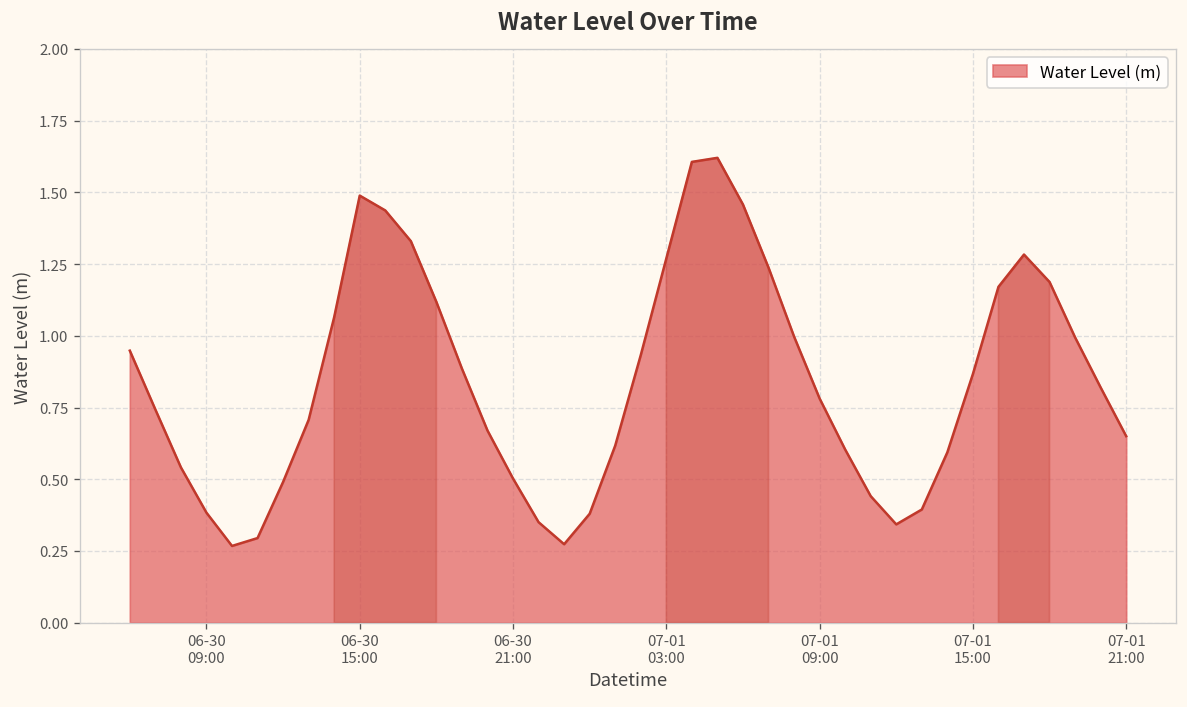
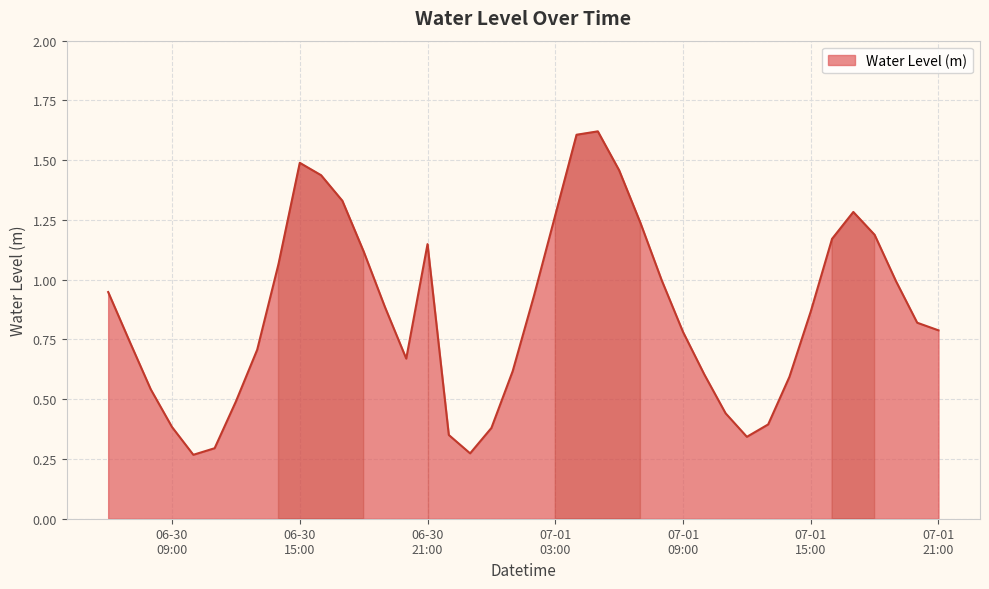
  {
    "06-30 09:00": 0.38,
    "06-30 15:00": 1.49,
-   "06-30 21:00": 0.50,
+   "06-30 21:00": 1.15,
    "07-01 03:00": 1.27,
    "07-01 09:00": 0.78,
    "07-01 15:00": 0.87,
-   "07-01 21:00": 0.65
+   "07-01 21:00": 0.79
  }
